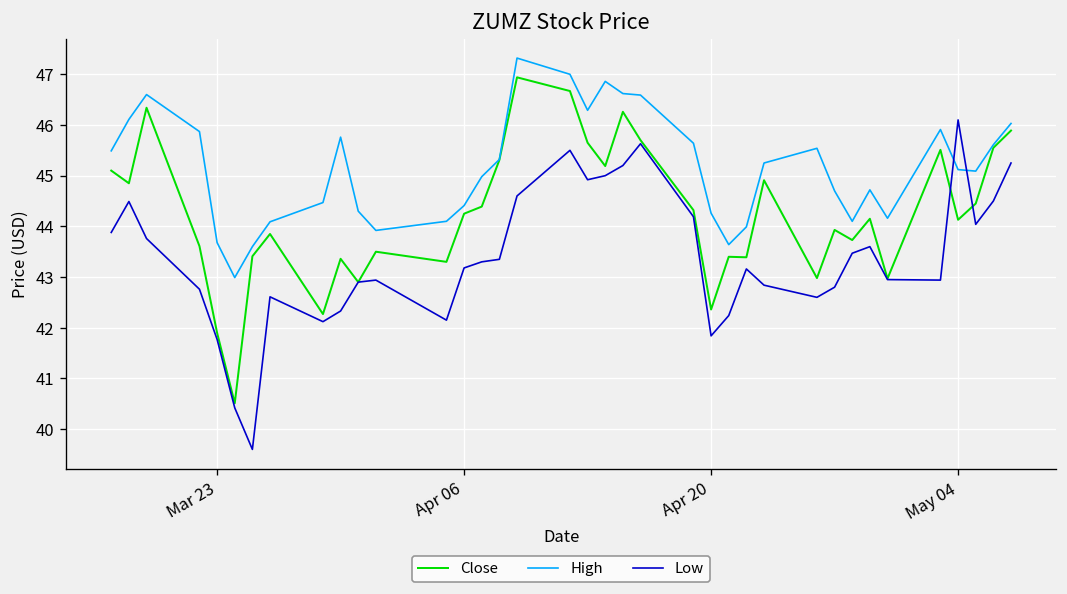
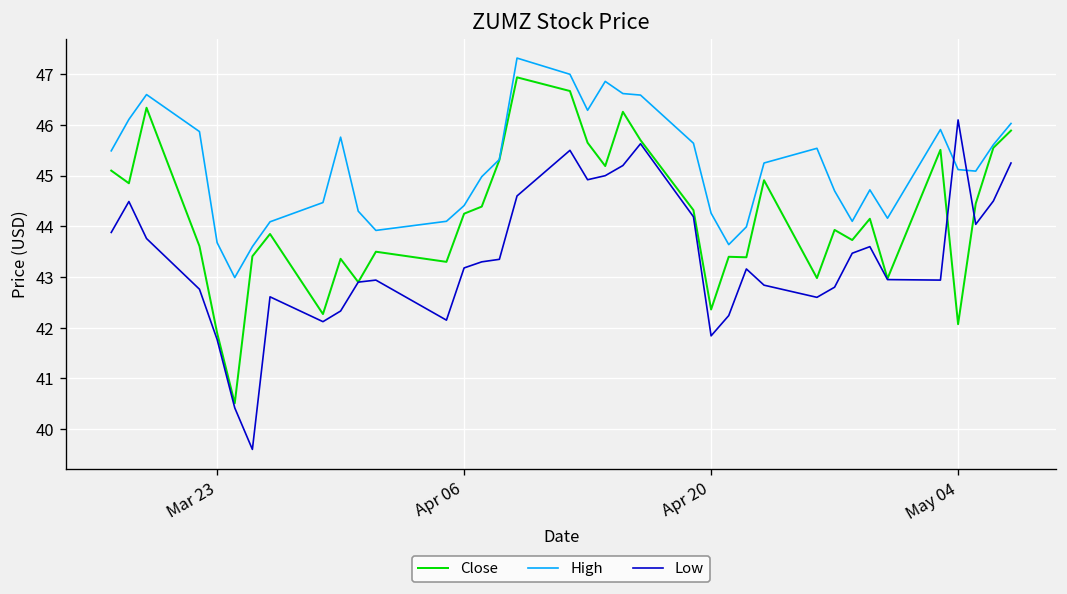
  {
    "Close": {
      "Mar 23": 41.9,
      "Apr 06": 44.3,
      "Apr 20": 42.4,
-     "May 04": 44.1
+     "May 04": 42.1
    },
    "High": {
      "Mar 23": 43.7,
      "Apr 06": 44.4,
      "Apr 20": 44.3,
      "May 04": 45.1
    },
    "Low": {
      "Mar 23": 41.8,
      "Apr 06": 43.2,
      "Apr 20": 41.8,
      "May 04": 46.1
    }
  }
